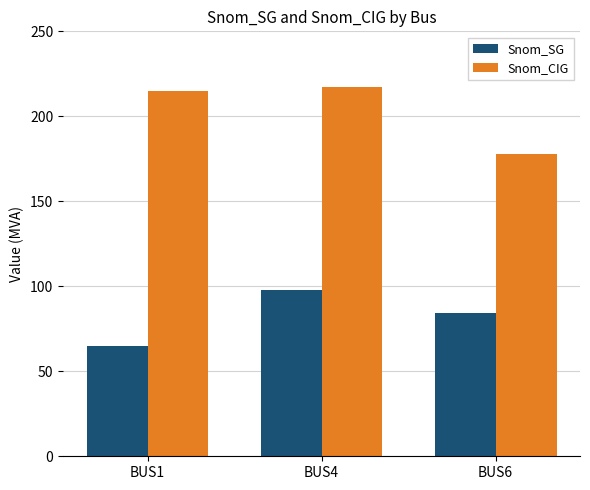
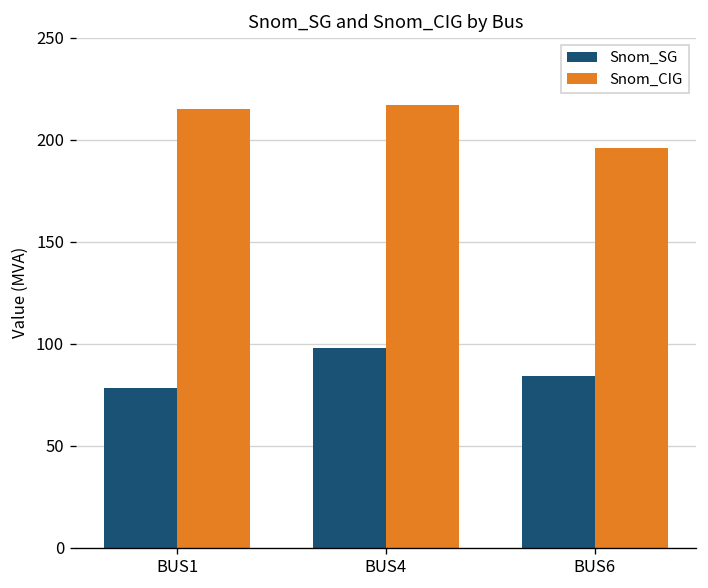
  {
    "Snom_SG": {
-     "BUS1": 65,
+     "BUS1": 78,
      "BUS4": 98,
      "BUS6": 84
    },
    "Snom_CIG": {
      "BUS1": 215,
      "BUS4": 217,
-     "BUS6": 178
+     "BUS6": 196
    }
  }
